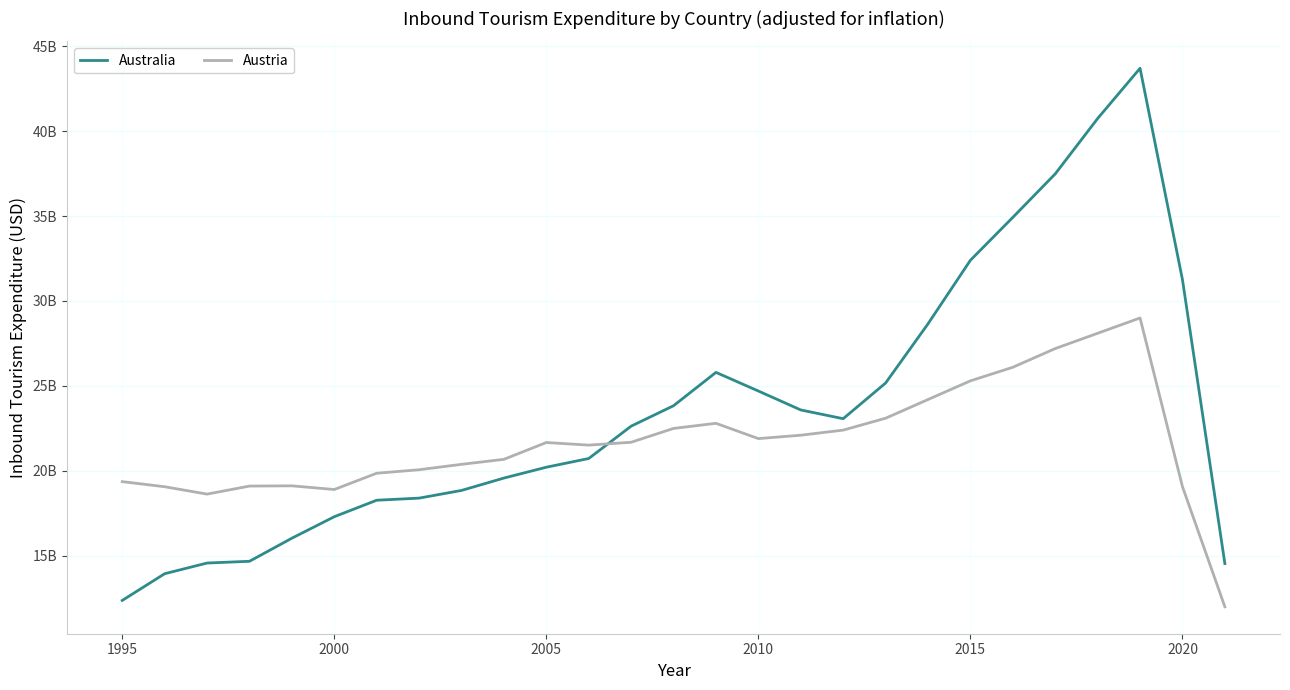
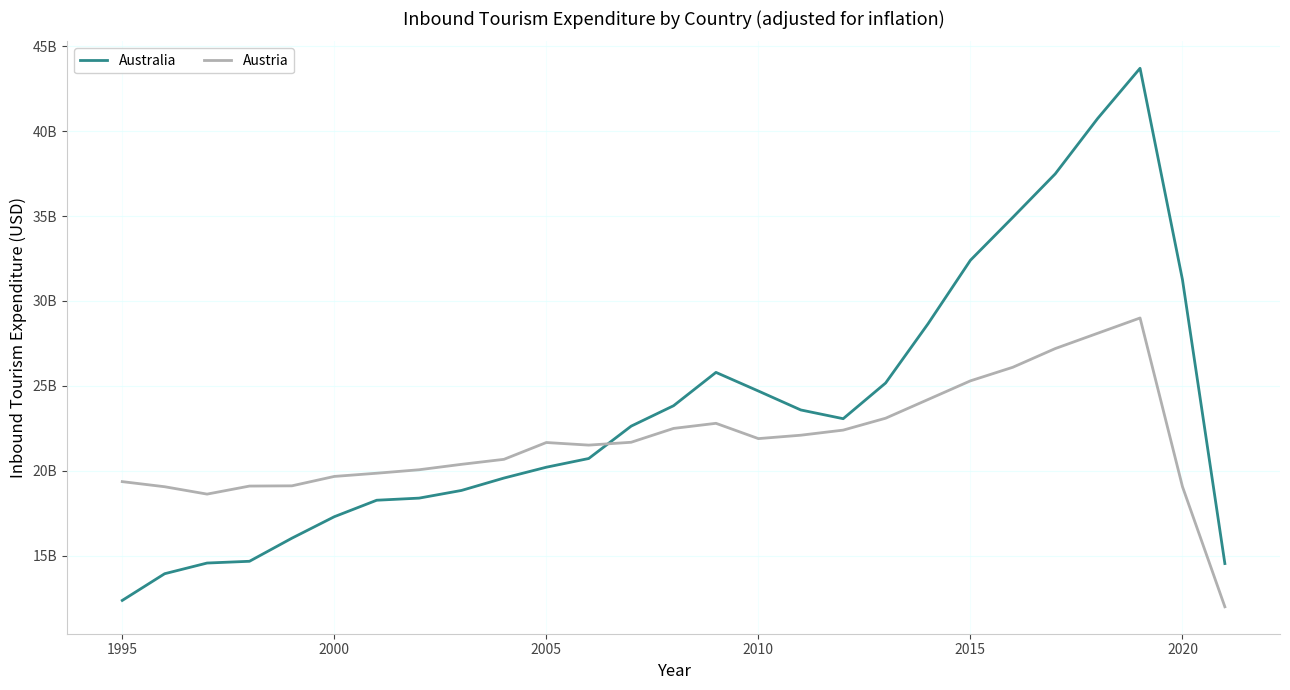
  {
    "Australia": {
      "1995": 12400000000,
      "2000": 17300000000,
      "2005": 20200000000,
      "2010": 24700000000,
      "2015": 32400000000,
      "2020": 31300000000
    },
    "Austria": {
      "1995": 19400000000,
-     "2000": 18900000000,
+     "2000": 19700000000,
      "2005": 21700000000,
      "2010": 21900000000,
      "2015": 25300000000,
      "2020": 19100000000
    }
  }
